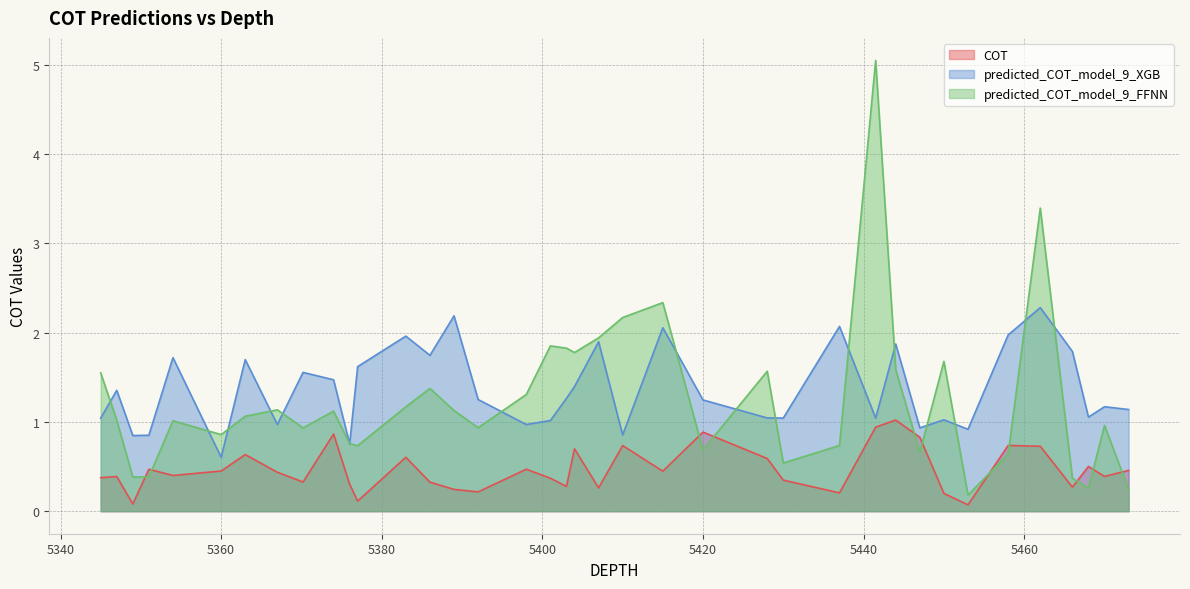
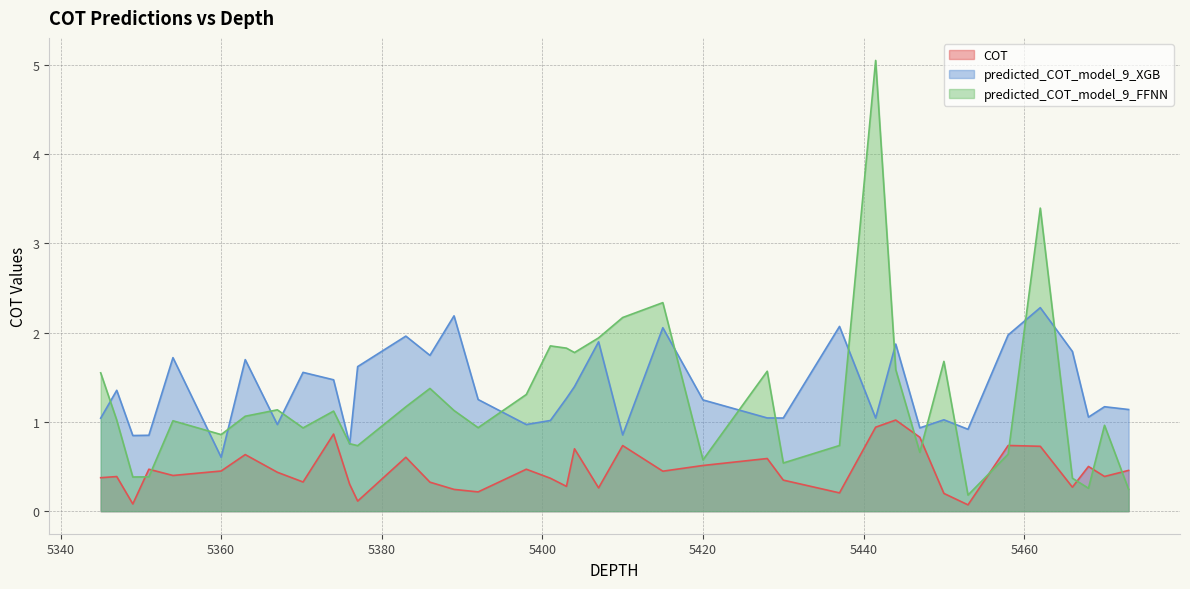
  {
    "COT": {
      "5360": 0.5,
-     "5420": 0.9
+     "5420": 0.5
    },
    "predicted_COT_model_9_XGB": {
      "5360": 0.6,
      "5420": 1.2
    },
    "predicted_COT_model_9_FFNN": {
      "5360": 0.9,
-     "5420": 0.7
+     "5420": 0.6
    }
  }
